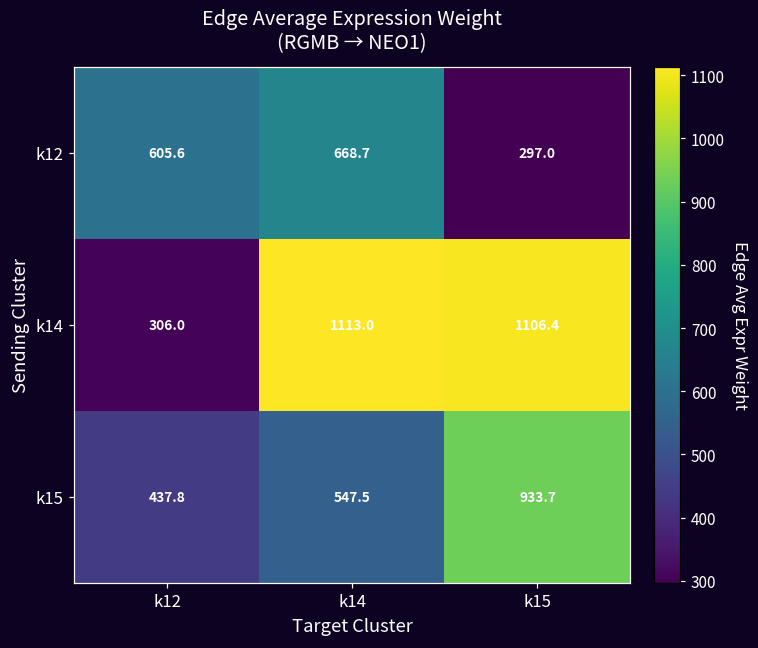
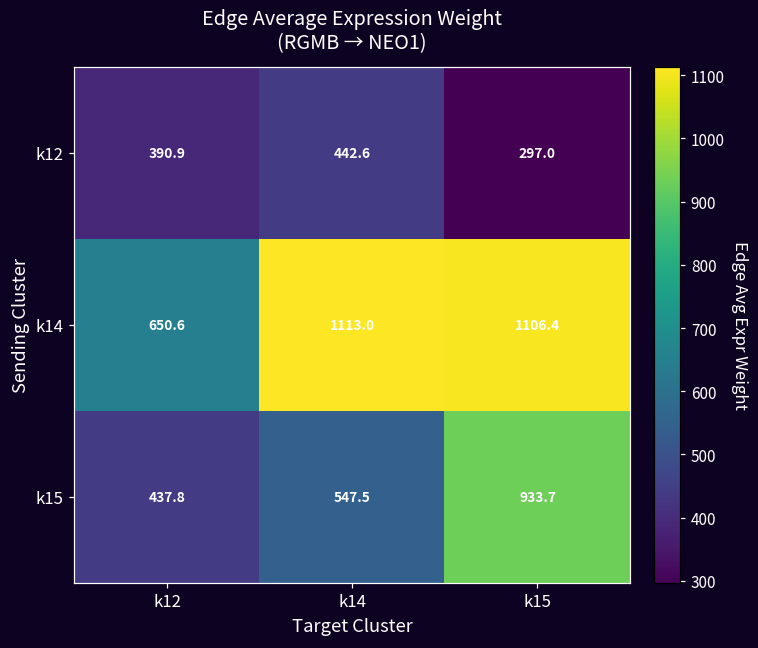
  {
    "k12": {
-     "k12": 605.6,
-     "k14": 668.7,
+     "k12": 390.9,
+     "k14": 442.6,
      "k15": 297.0
    },
    "k14": {
-     "k12": 306.0,
+     "k12": 650.6,
      "k14": 1113.0,
      "k15": 1106.4
    },
    "k15": {
      "k12": 437.8,
      "k14": 547.5,
      "k15": 933.7
    }
  }
